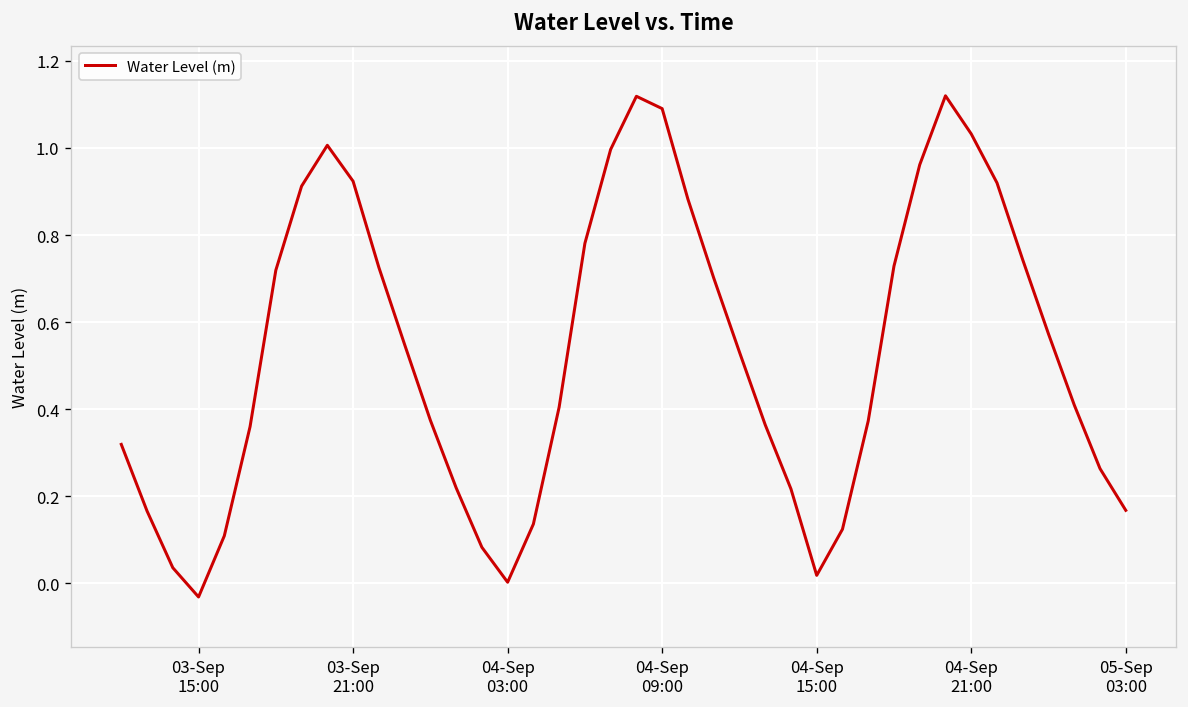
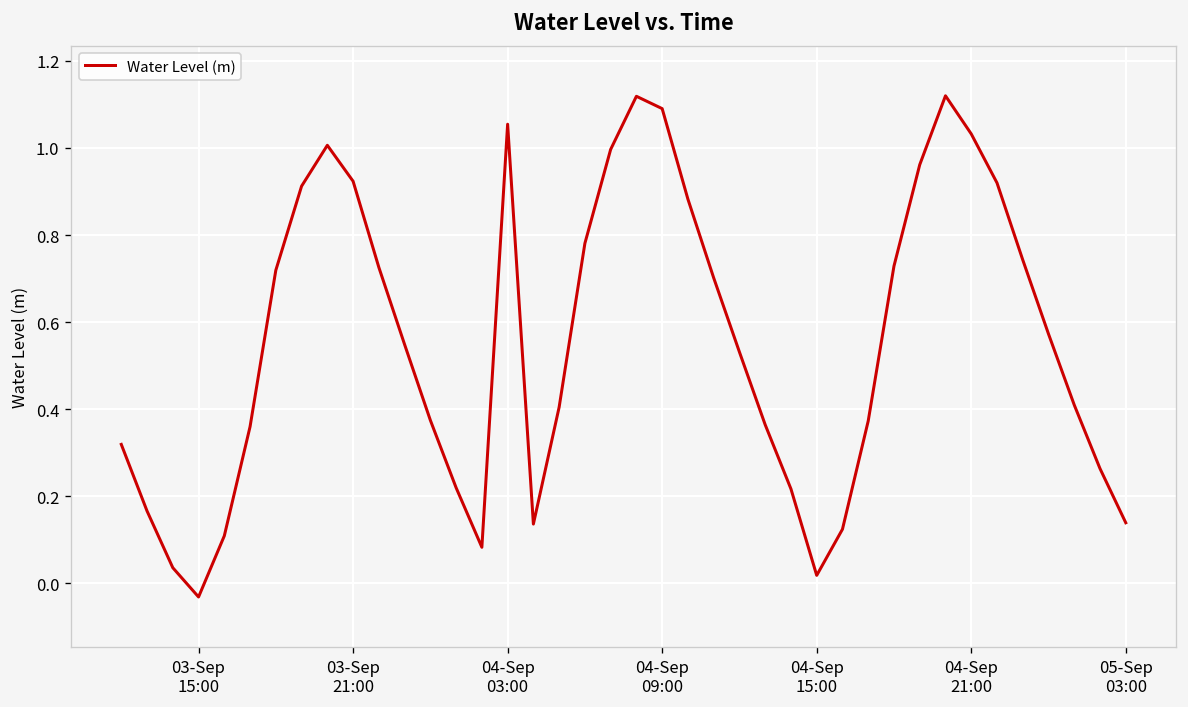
  {
    "03-Sep 15:00": -0.03,
    "03-Sep 21:00": 0.92,
-   "04-Sep 03:00": 0.00,
+   "04-Sep 03:00": 1.05,
    "04-Sep 09:00": 1.09,
    "04-Sep 15:00": 0.02,
    "04-Sep 21:00": 1.03,
-   "05-Sep 03:00": 0.17
+   "05-Sep 03:00": 0.14
  }
